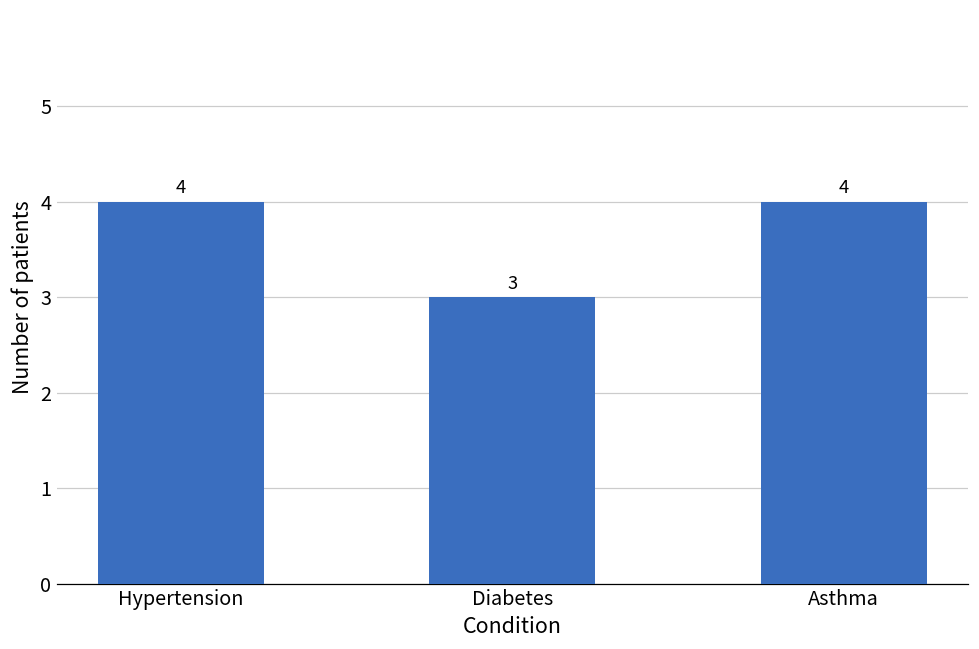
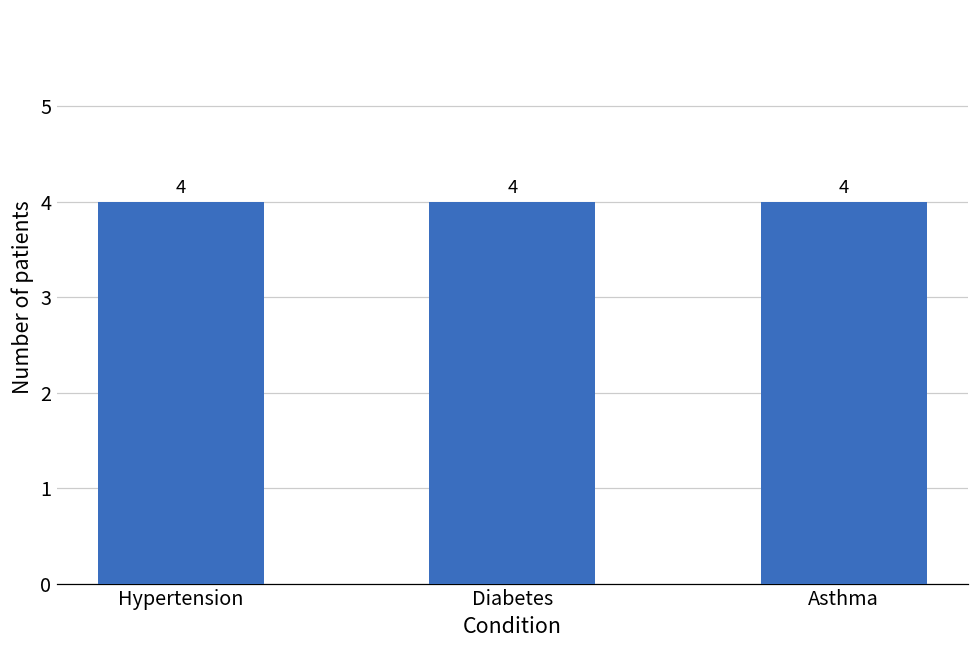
  {
    "Hypertension": 4,
-   "Diabetes": 3,
+   "Diabetes": 4,
    "Asthma": 4
  }
